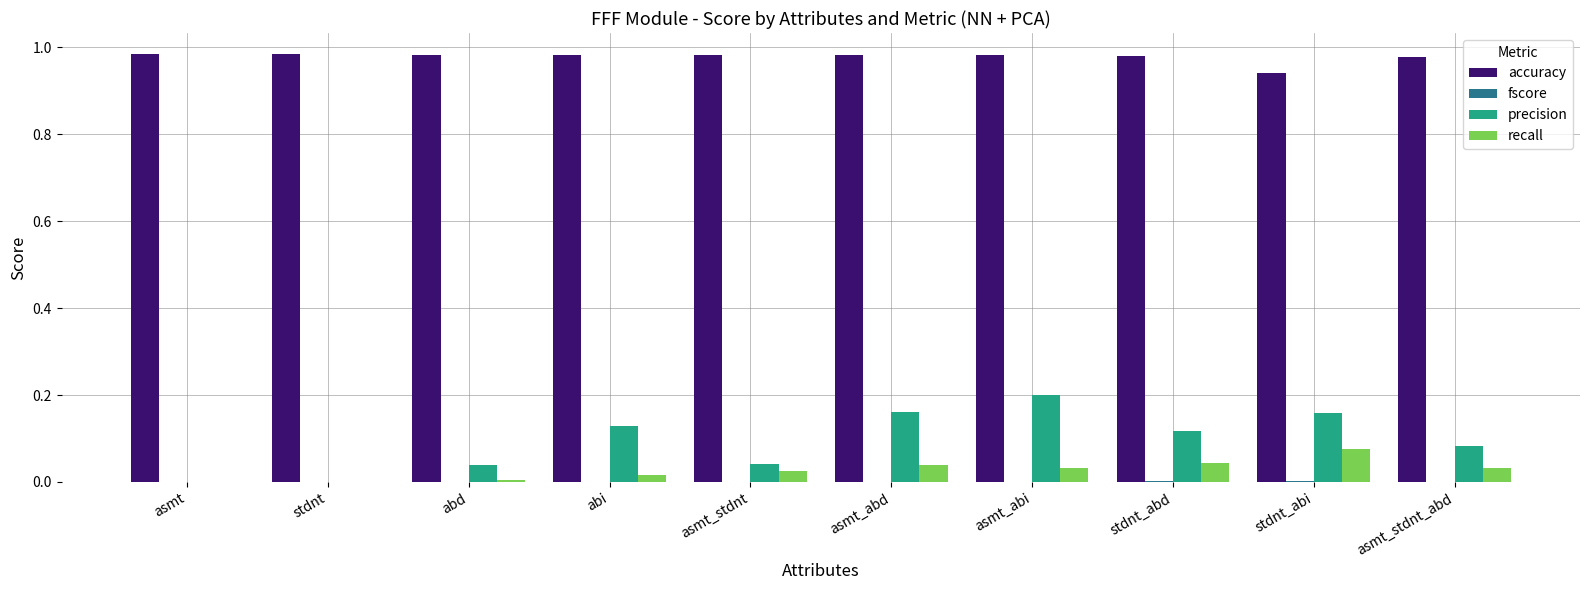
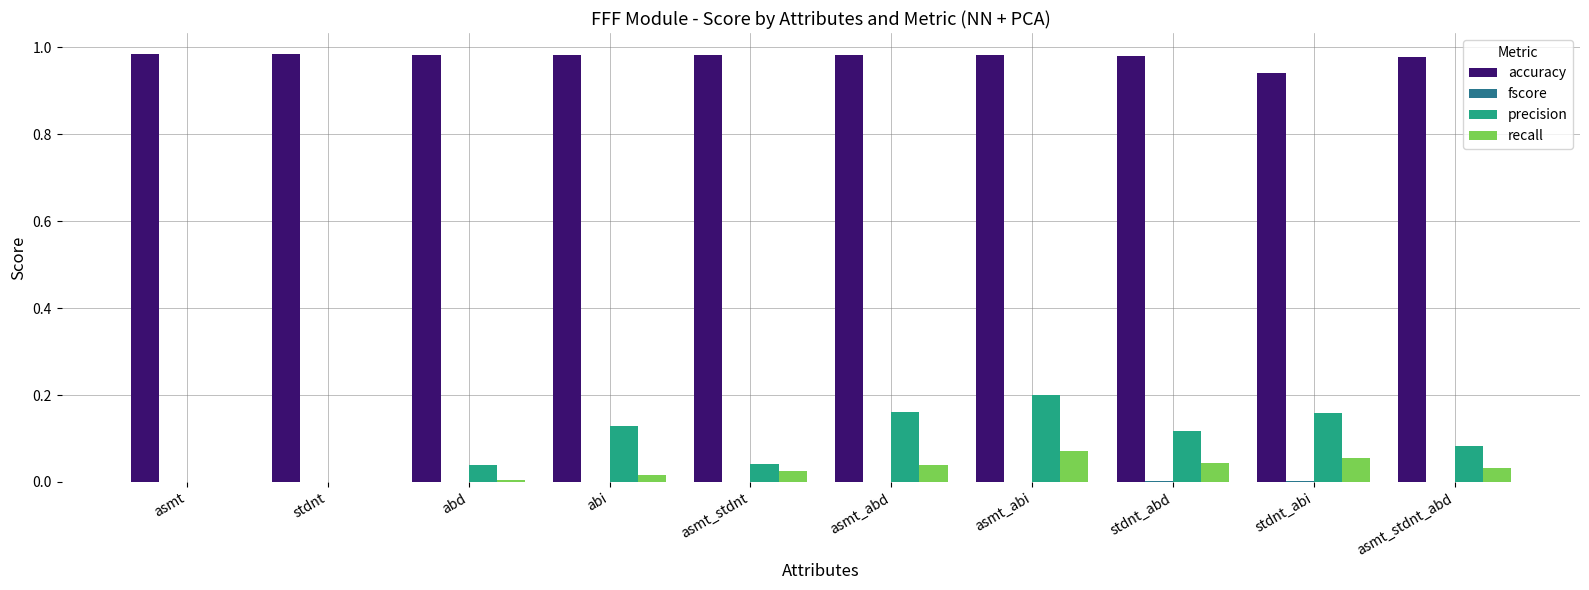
  {
    "accuracy": {
      "asmt": 0.98,
      "stdnt": 0.98,
      "abd": 0.98,
      "abi": 0.98,
      "asmt_stdnt": 0.98,
      "asmt_abd": 0.98,
      "asmt_abi": 0.98,
      "stdnt_abd": 0.98,
      "stdnt_abi": 0.94,
      "asmt_stdnt_abd": 0.98
    },
    "recall": {
      "asmt": 0.00,
      "stdnt": 0.00,
      "abi": 0.02,
      "asmt_stdnt": 0.03,
      "asmt_abd": 0.04,
-     "asmt_abi": 0.03,
+     "asmt_abi": 0.07,
      "stdnt_abd": 0.04,
-     "stdnt_abi": 0.08,
+     "stdnt_abi": 0.05,
      "asmt_stdnt_abd": 0.03
    }
  }
